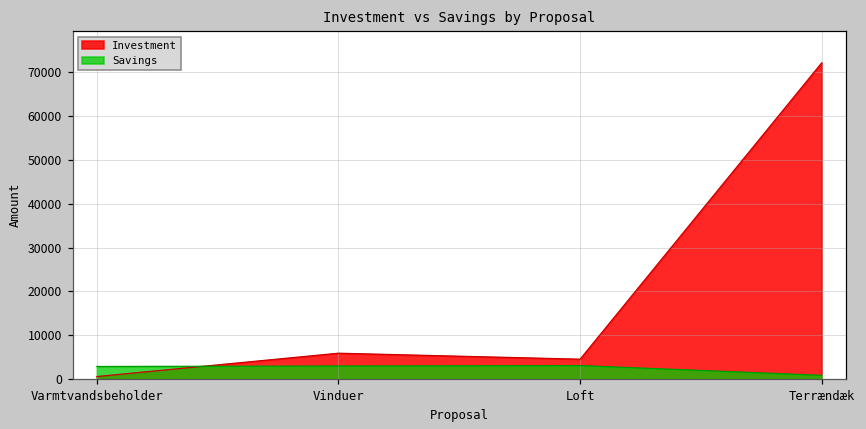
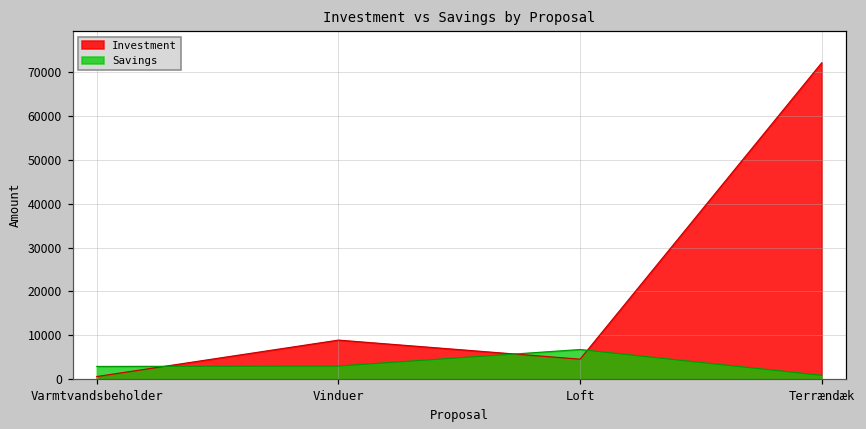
  {
    "Investment": {
      "Varmtvandsbeholder": 1000,
-     "Vinduer": 6000,
+     "Vinduer": 9000,
      "Loft": 5000,
      "Terrændæk": 72000
    },
    "Savings": {
      "Varmtvandsbeholder": 3000,
      "Vinduer": 3000,
-     "Loft": 3000,
+     "Loft": 7000,
      "Terrændæk": 1000
    }
  }
